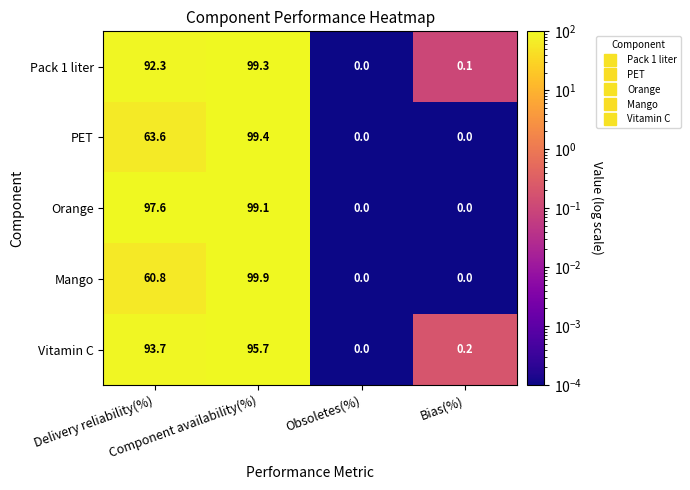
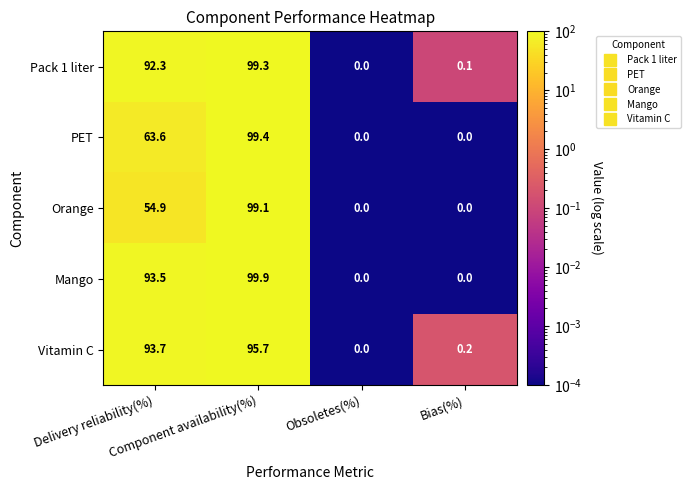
  {
    "Pack 1 liter": {
      "Delivery reliability(%)": 92.3,
      "Component availability(%)": 99.3,
      "Obsoletes(%)": 0.0,
      "Bias(%)": 0.1
    },
    "PET": {
      "Delivery reliability(%)": 63.6,
      "Component availability(%)": 99.4,
      "Obsoletes(%)": 0.0,
      "Bias(%)": 0.0
    },
    "Orange": {
-     "Delivery reliability(%)": 97.6,
+     "Delivery reliability(%)": 54.9,
      "Component availability(%)": 99.1,
      "Obsoletes(%)": 0.0,
      "Bias(%)": 0.0
    },
    "Mango": {
-     "Delivery reliability(%)": 60.8,
+     "Delivery reliability(%)": 93.5,
      "Component availability(%)": 99.9,
      "Obsoletes(%)": 0.0,
      "Bias(%)": 0.0
    },
    "Vitamin C": {
      "Delivery reliability(%)": 93.7,
      "Component availability(%)": 95.7,
      "Obsoletes(%)": 0.0,
      "Bias(%)": 0.2
    }
  }
